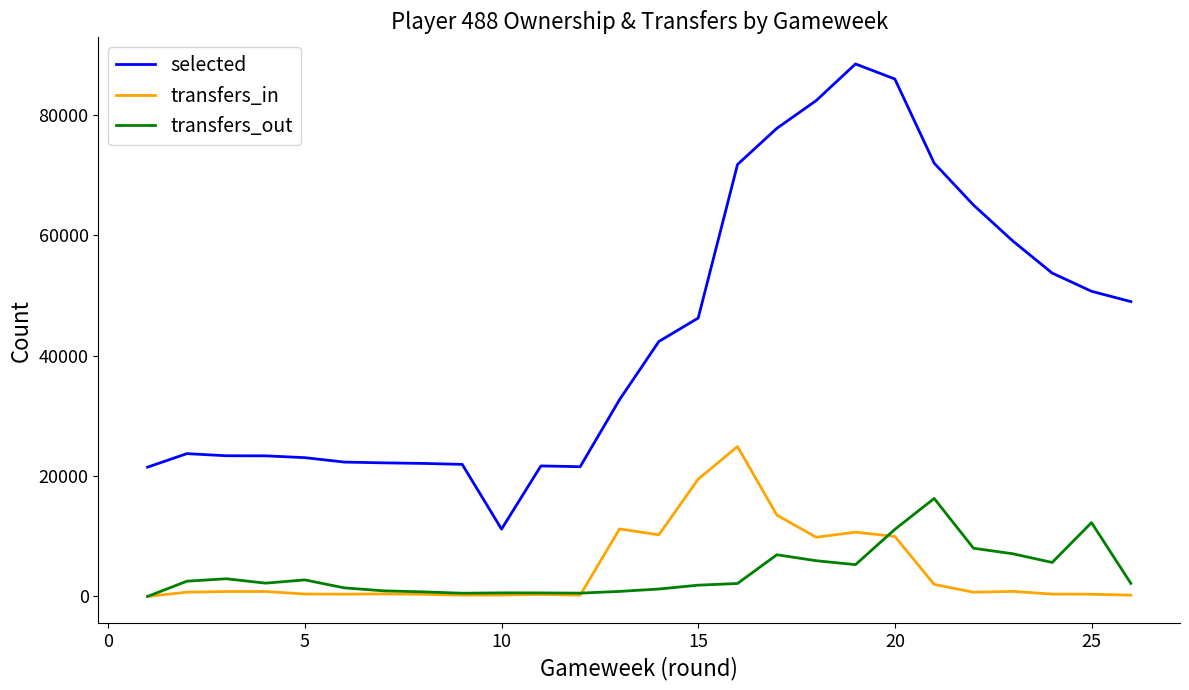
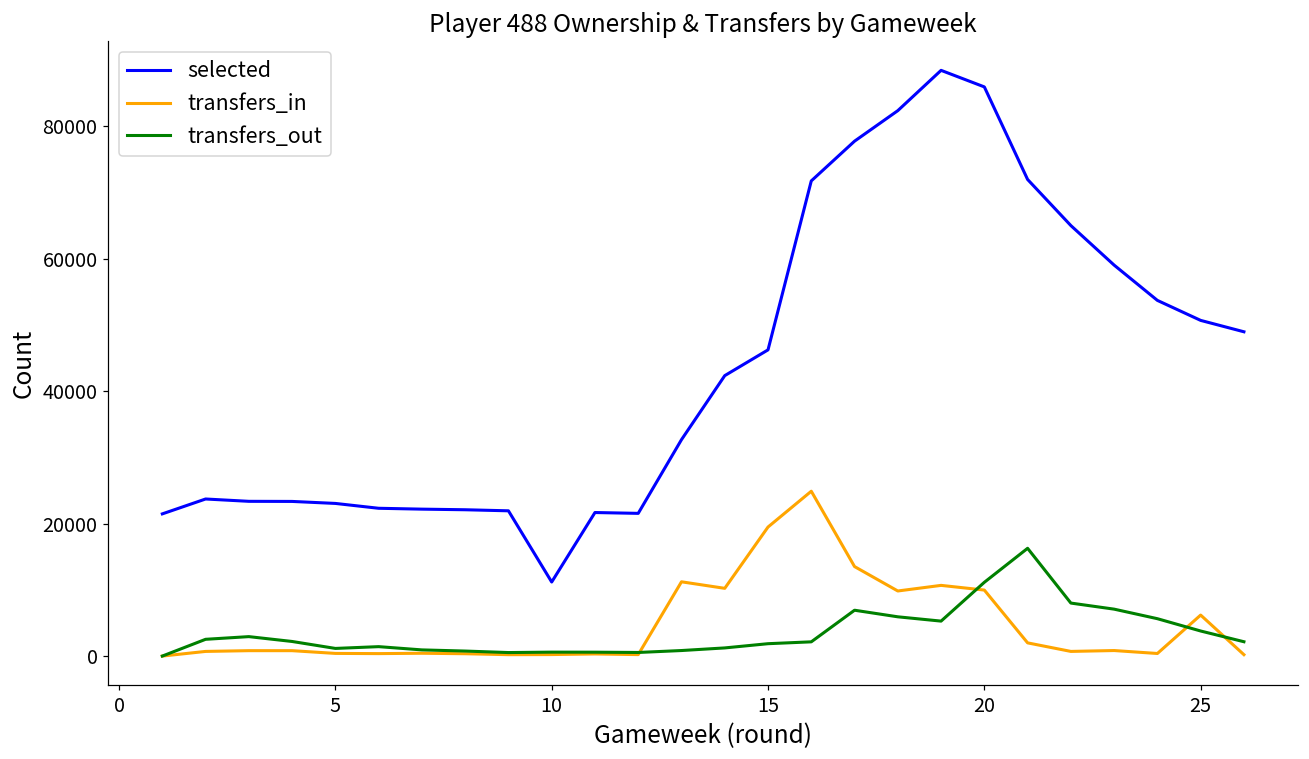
  {
    "selected": {
      "5": 23000,
      "10": 11000,
      "15": 46000,
      "20": 86000,
      "25": 51000
    },
    "transfers_in": {
      "5": 0,
      "15": 19000,
      "20": 10000,
-     "25": 0
+     "25": 6000
    },
    "transfers_out": {
-     "5": 3000,
+     "5": 1000,
      "15": 2000,
      "20": 11000,
-     "25": 12000
+     "25": 4000
    }
  }
